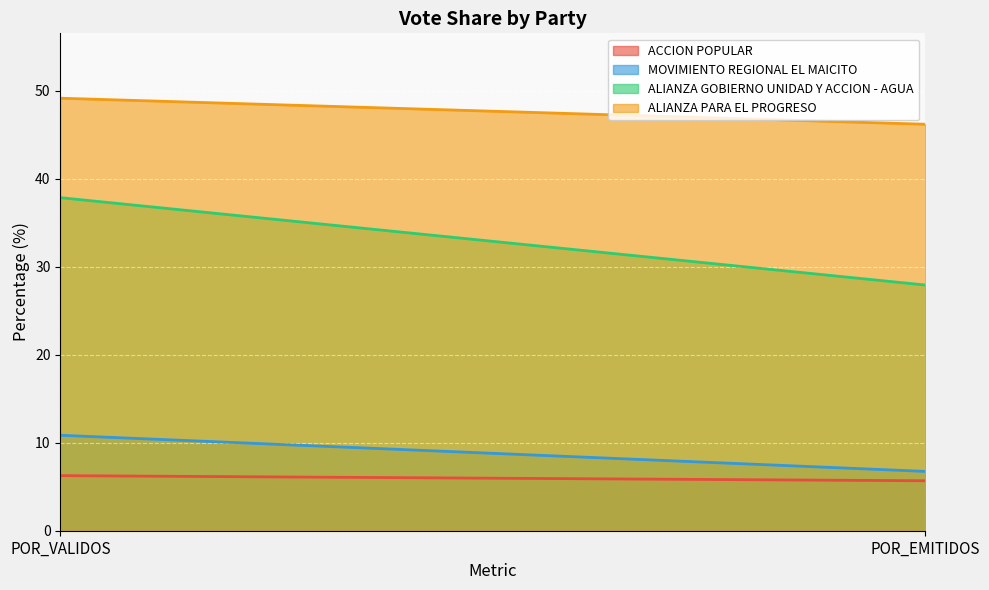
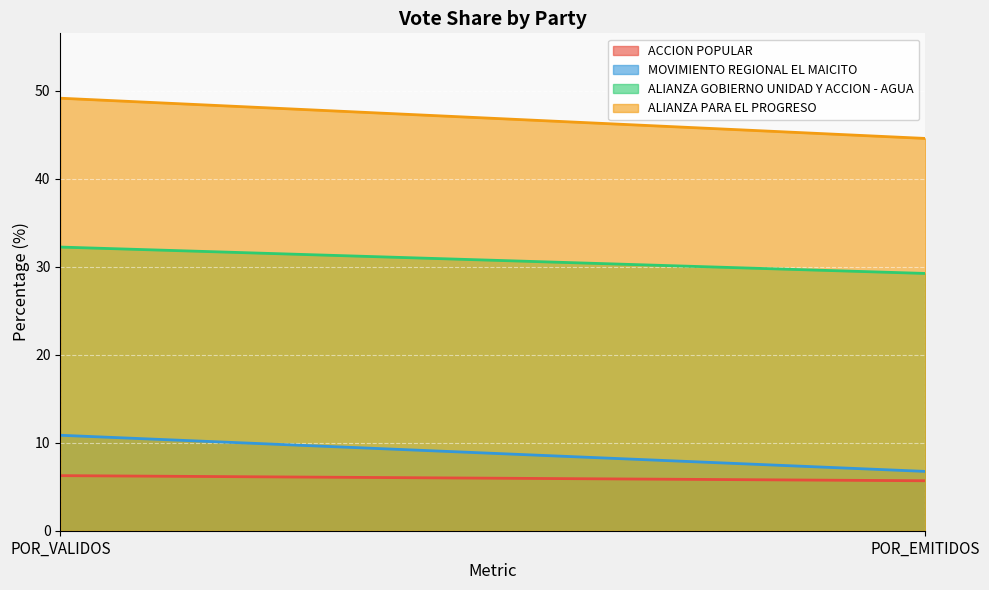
  {
    "ACCION POPULAR": {
      "POR_VALIDOS": 6,
      "POR_EMITIDOS": 6
    },
    "MOVIMIENTO REGIONAL EL MAICITO": {
      "POR_VALIDOS": 11,
      "POR_EMITIDOS": 7
    },
    "ALIANZA GOBIERNO UNIDAD Y ACCION - AGUA": {
-     "POR_VALIDOS": 38,
-     "POR_EMITIDOS": 28
+     "POR_VALIDOS": 32,
+     "POR_EMITIDOS": 29
    },
    "ALIANZA PARA EL PROGRESO": {
      "POR_VALIDOS": 49,
-     "POR_EMITIDOS": 46
+     "POR_EMITIDOS": 45
    }
  }
